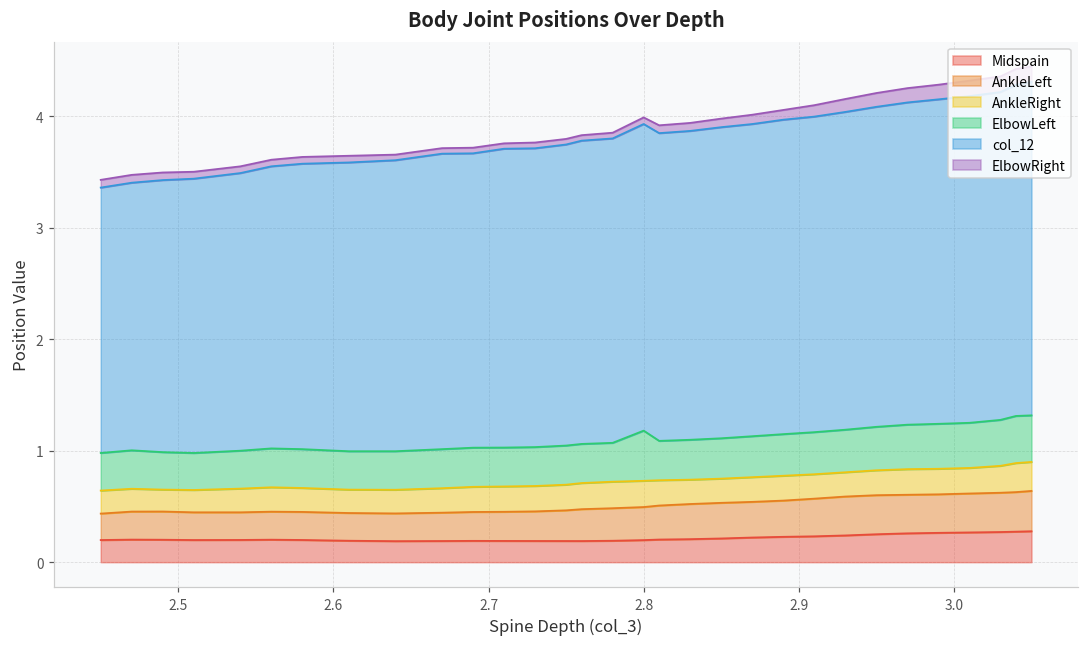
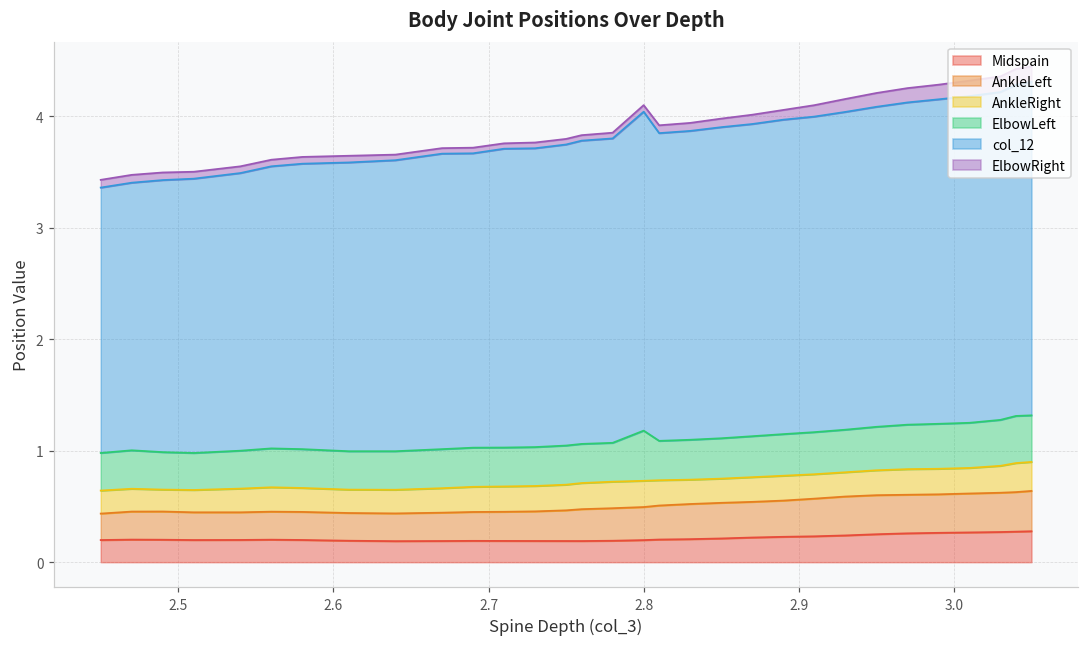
  {
    "ElbowLeft": {
      "2.8": 0.45
    },
    "col_12": {
-     "2.8": 2.75
+     "2.8": 2.86
    },
    "ElbowRight": {
      "2.8": 0.06
    }
  }
